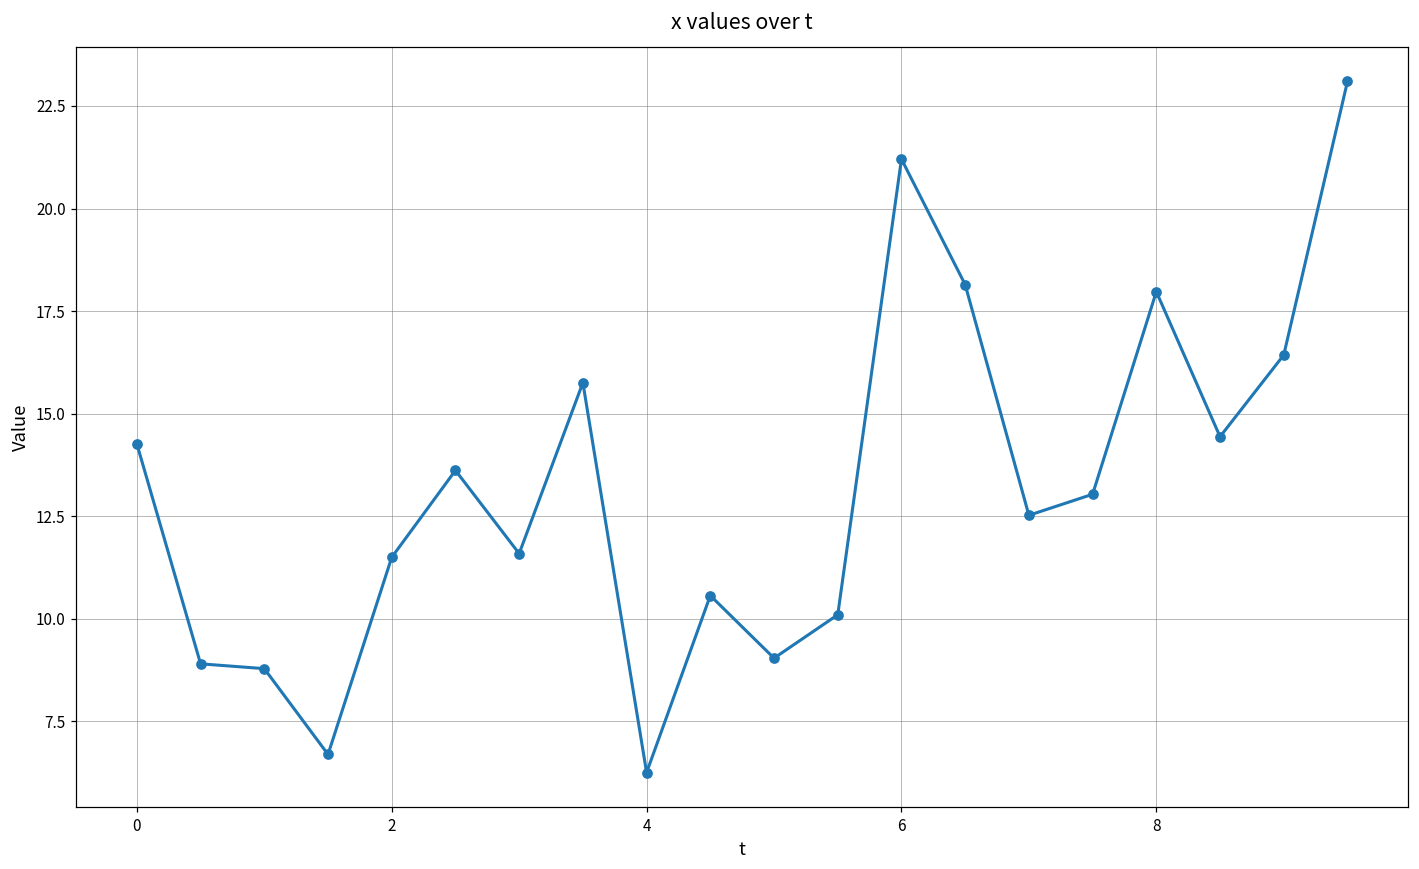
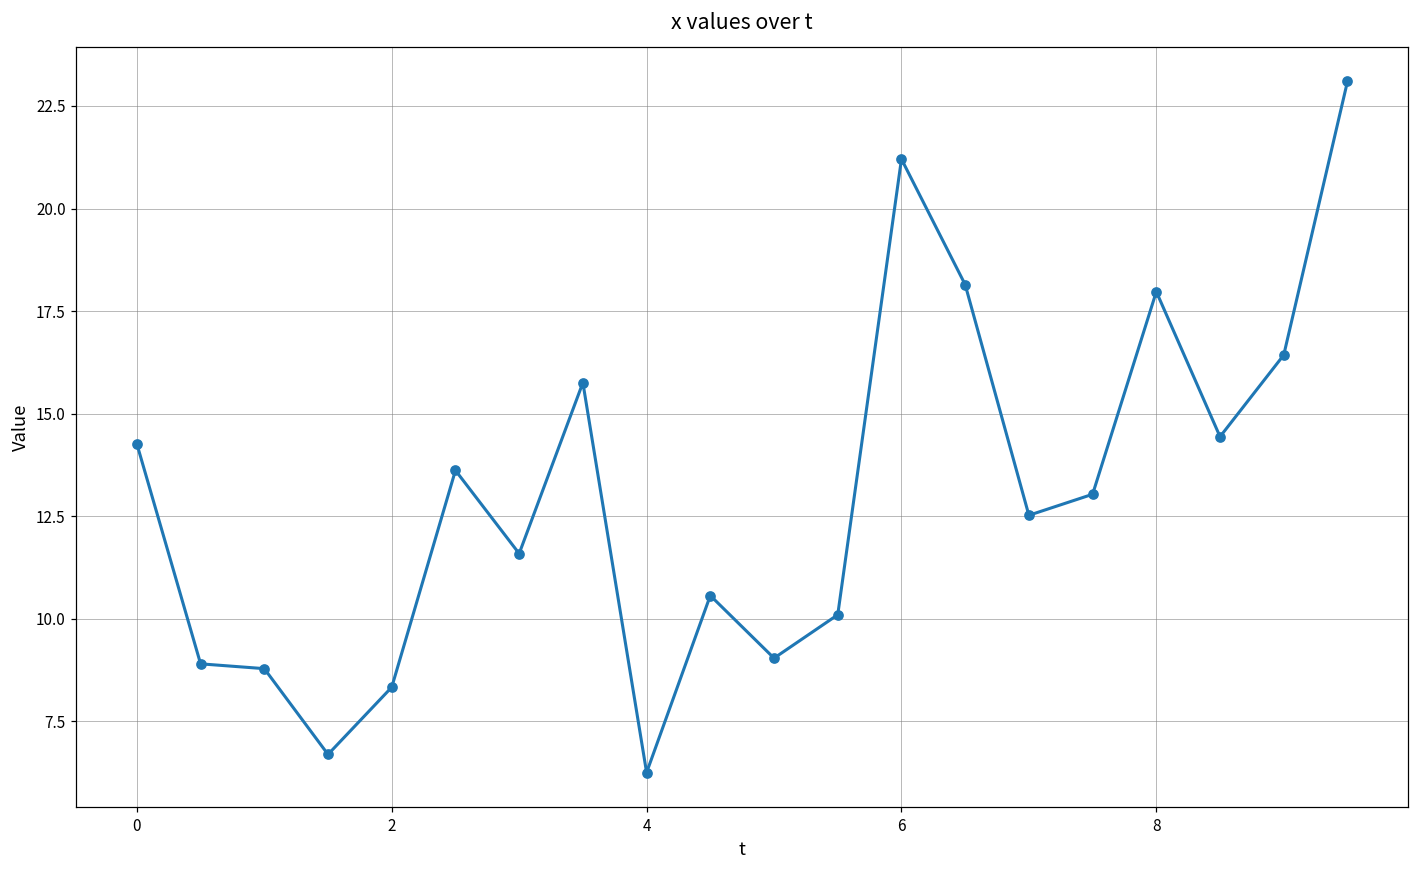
  {
    "0": 14.3,
-   "2": 11.5,
+   "2": 8.3,
    "4": 6.3,
    "6": 21.2,
    "8": 18.0
  }
